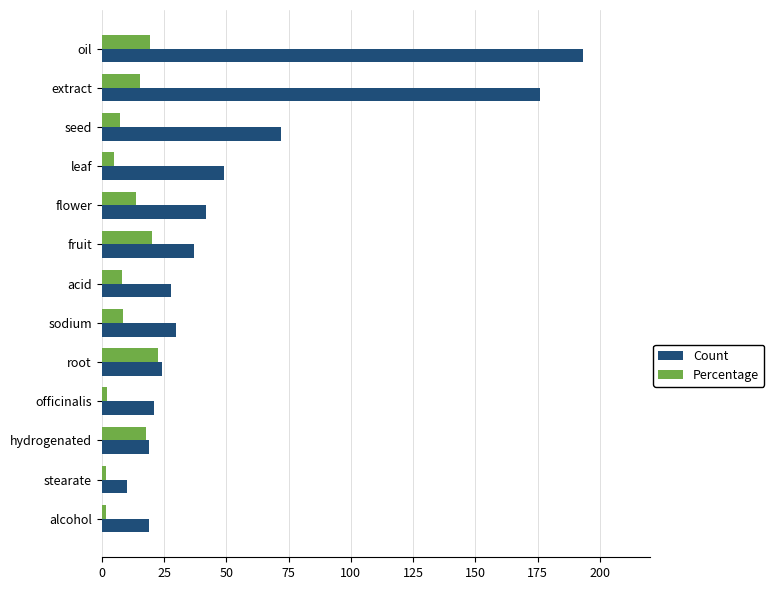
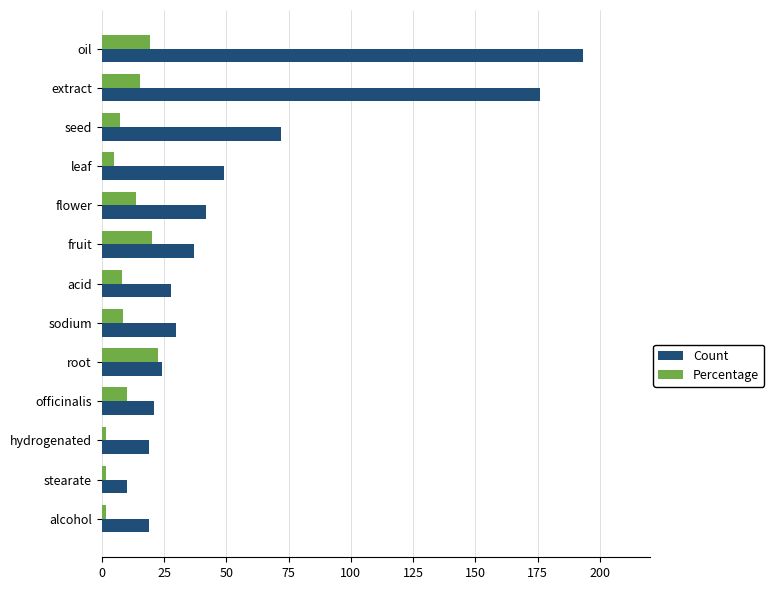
  {
    "Count": {
      "oil": 193,
      "extract": 176,
      "seed": 72,
      "leaf": 49,
      "flower": 42,
      "fruit": 37,
      "acid": 28,
      "sodium": 30,
      "root": 24,
      "officinalis": 21,
      "hydrogenated": 19,
      "stearate": 10,
      "alcohol": 19
    },
    "Percentage": {
      "oil": 19,
      "extract": 16,
      "seed": 7,
      "leaf": 5,
      "flower": 14,
      "fruit": 20,
      "acid": 8,
      "sodium": 8,
      "root": 22,
-     "officinalis": 2,
-     "hydrogenated": 18,
+     "officinalis": 10,
+     "hydrogenated": 2,
      "stearate": 2,
      "alcohol": 2
    }
  }
